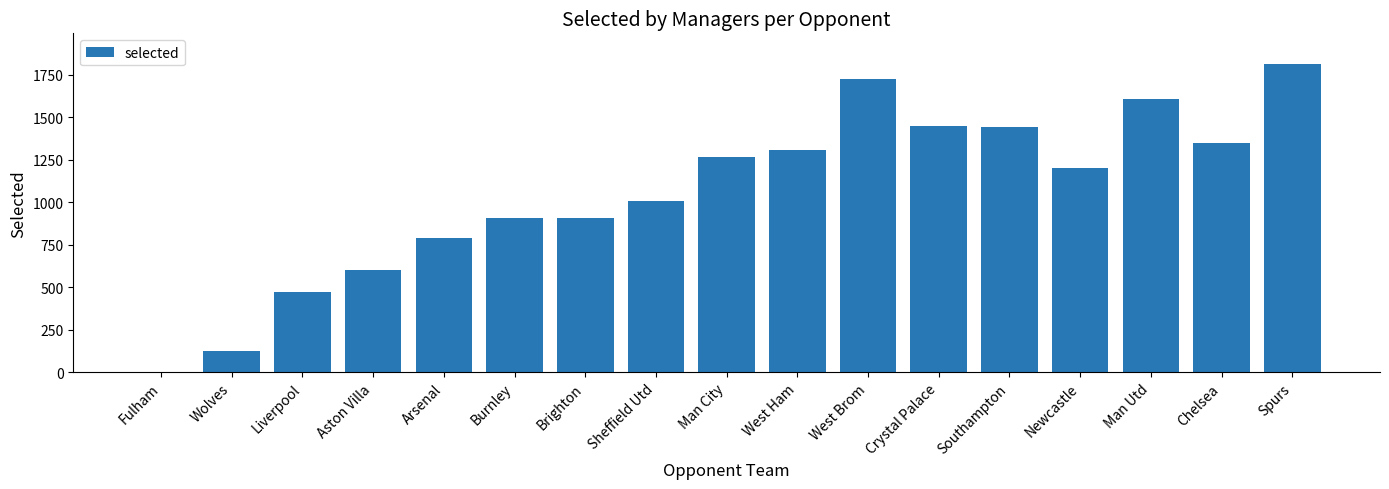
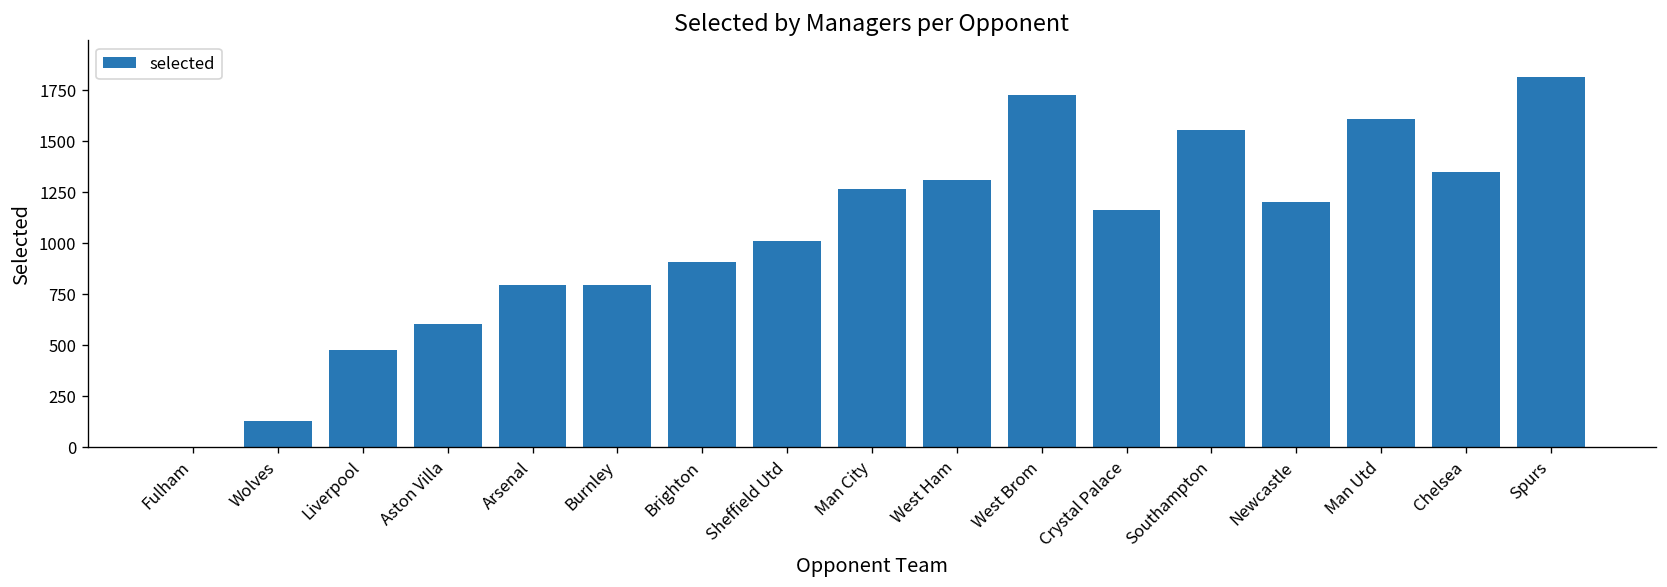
  {
    "Fulham": 0,
    "Wolves": 130,
    "Liverpool": 470,
    "Aston Villa": 600,
    "Arsenal": 790,
-   "Burnley": 910,
+   "Burnley": 790,
    "Brighton": 910,
    "Sheffield Utd": 1010,
    "Man City": 1260,
    "West Ham": 1310,
    "West Brom": 1720,
-   "Crystal Palace": 1450,
-   "Southampton": 1440,
+   "Crystal Palace": 1160,
+   "Southampton": 1550,
    "Newcastle": 1200,
    "Man Utd": 1610,
    "Chelsea": 1350,
    "Spurs": 1810
  }
